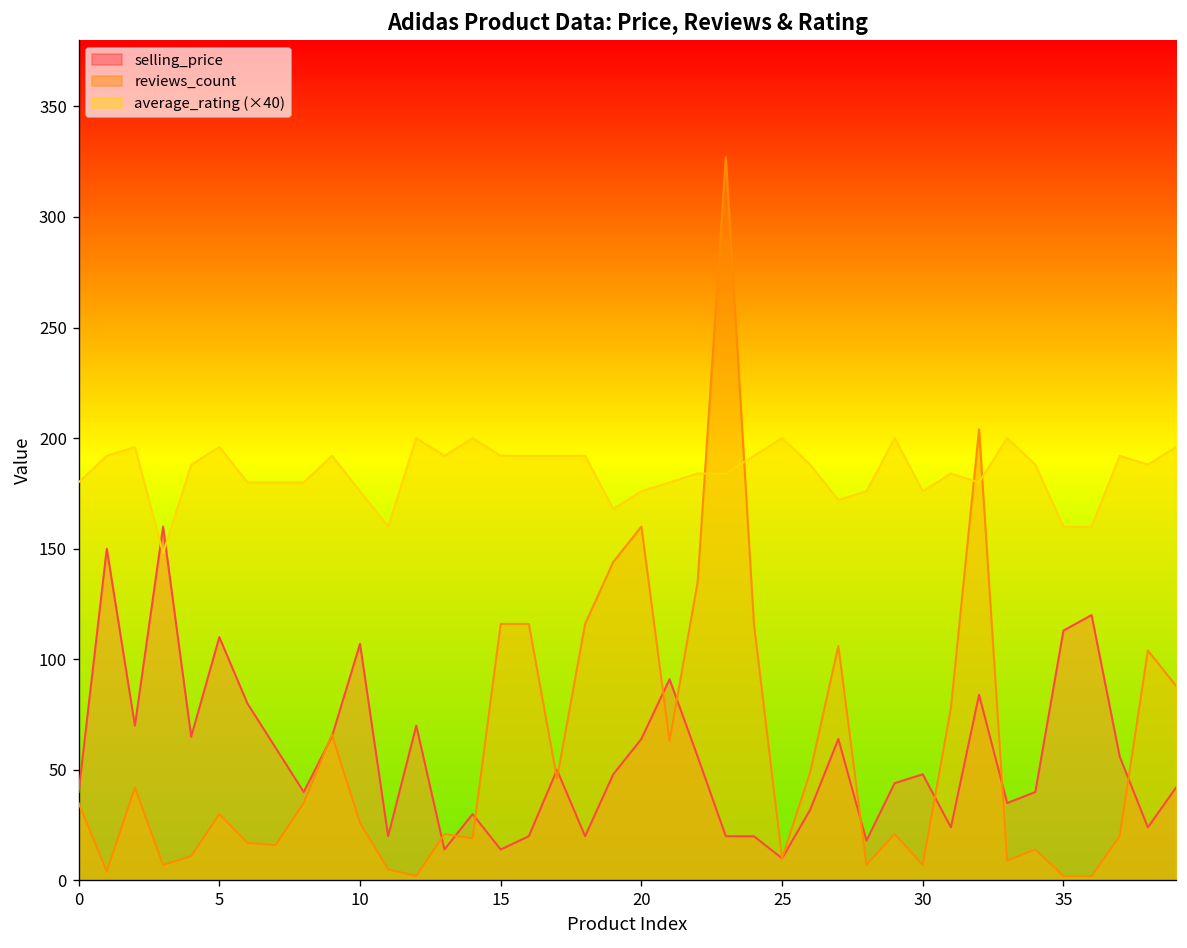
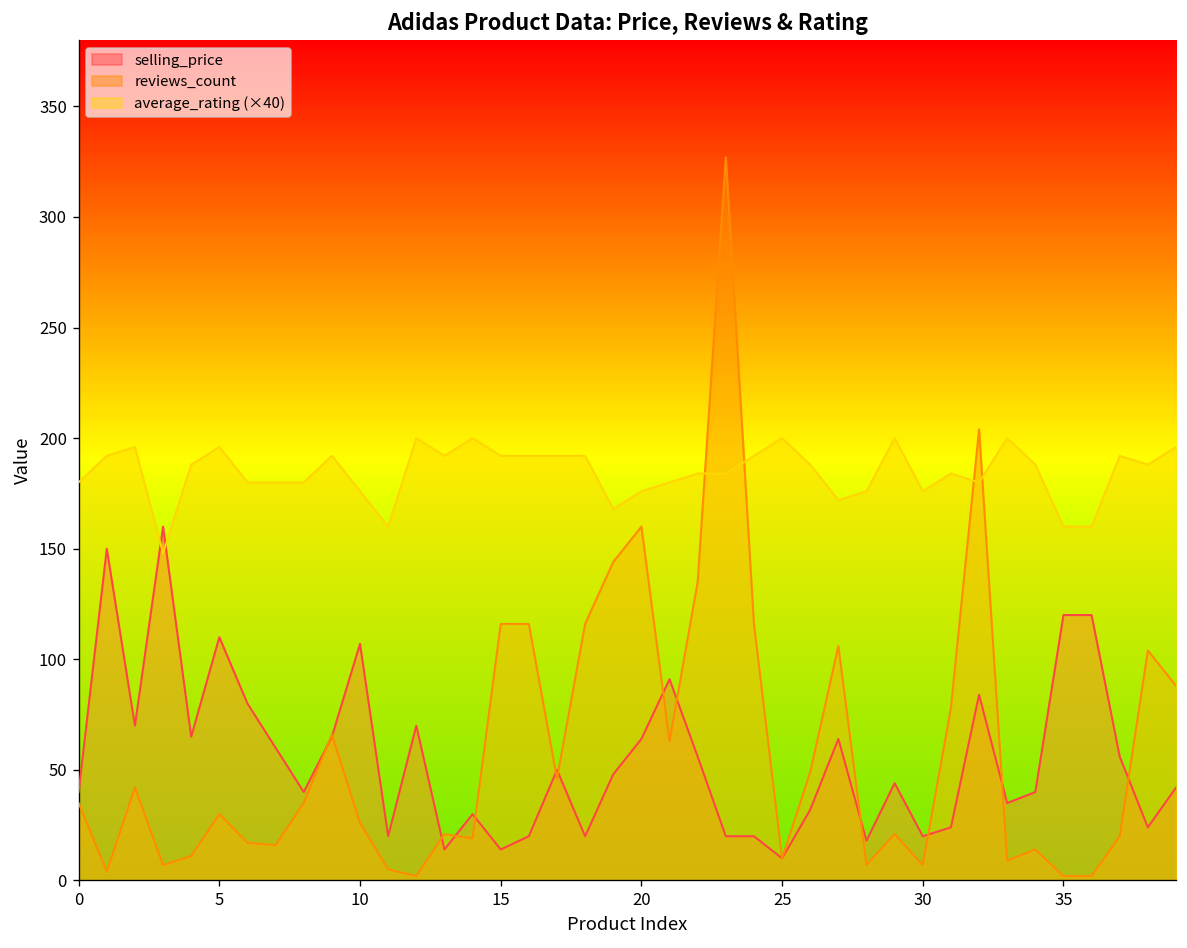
  {
    "selling_price": {
      "0": 40,
      "5": 110,
      "10": 107,
      "15": 14,
      "20": 64,
-     "30": 48,
-     "35": 113
+     "30": 20,
+     "35": 120
    }
  }
